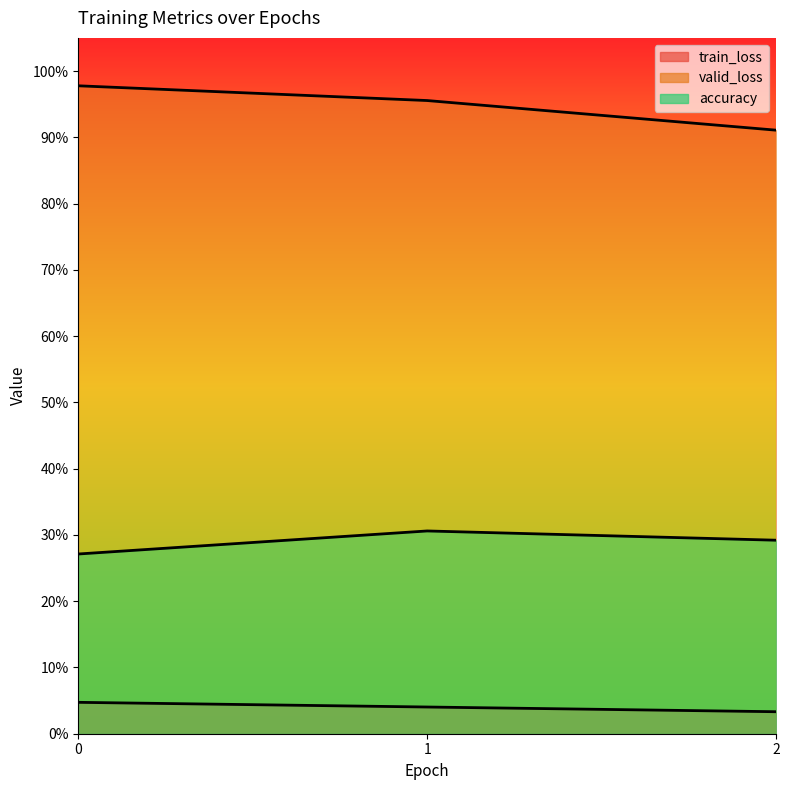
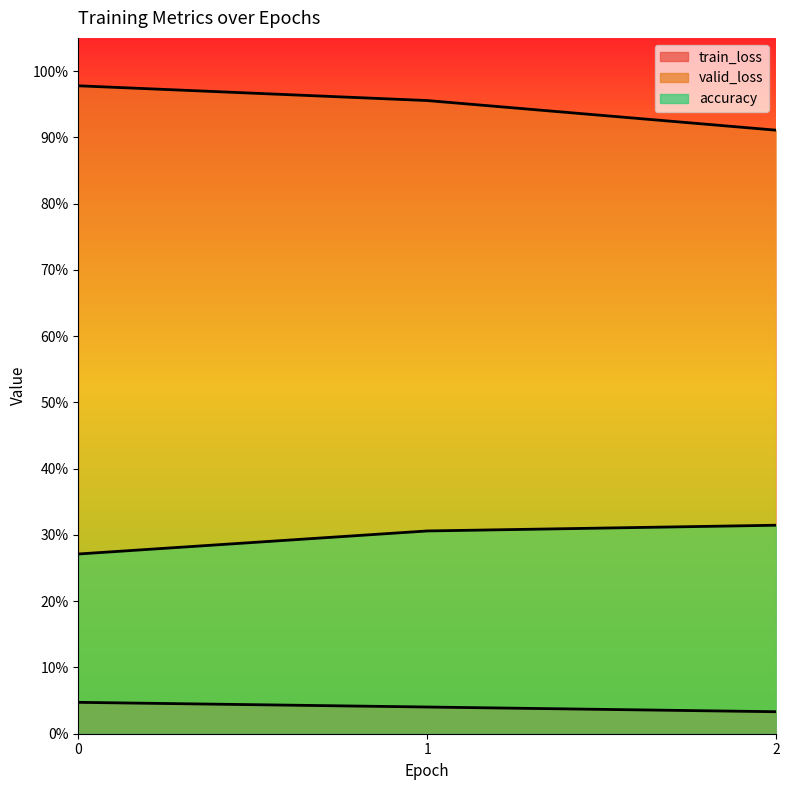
  {
    "accuracy": {
      "0": "27%",
      "1": "31%",
-     "2": "29%"
+     "2": "31%"
    }
  }
